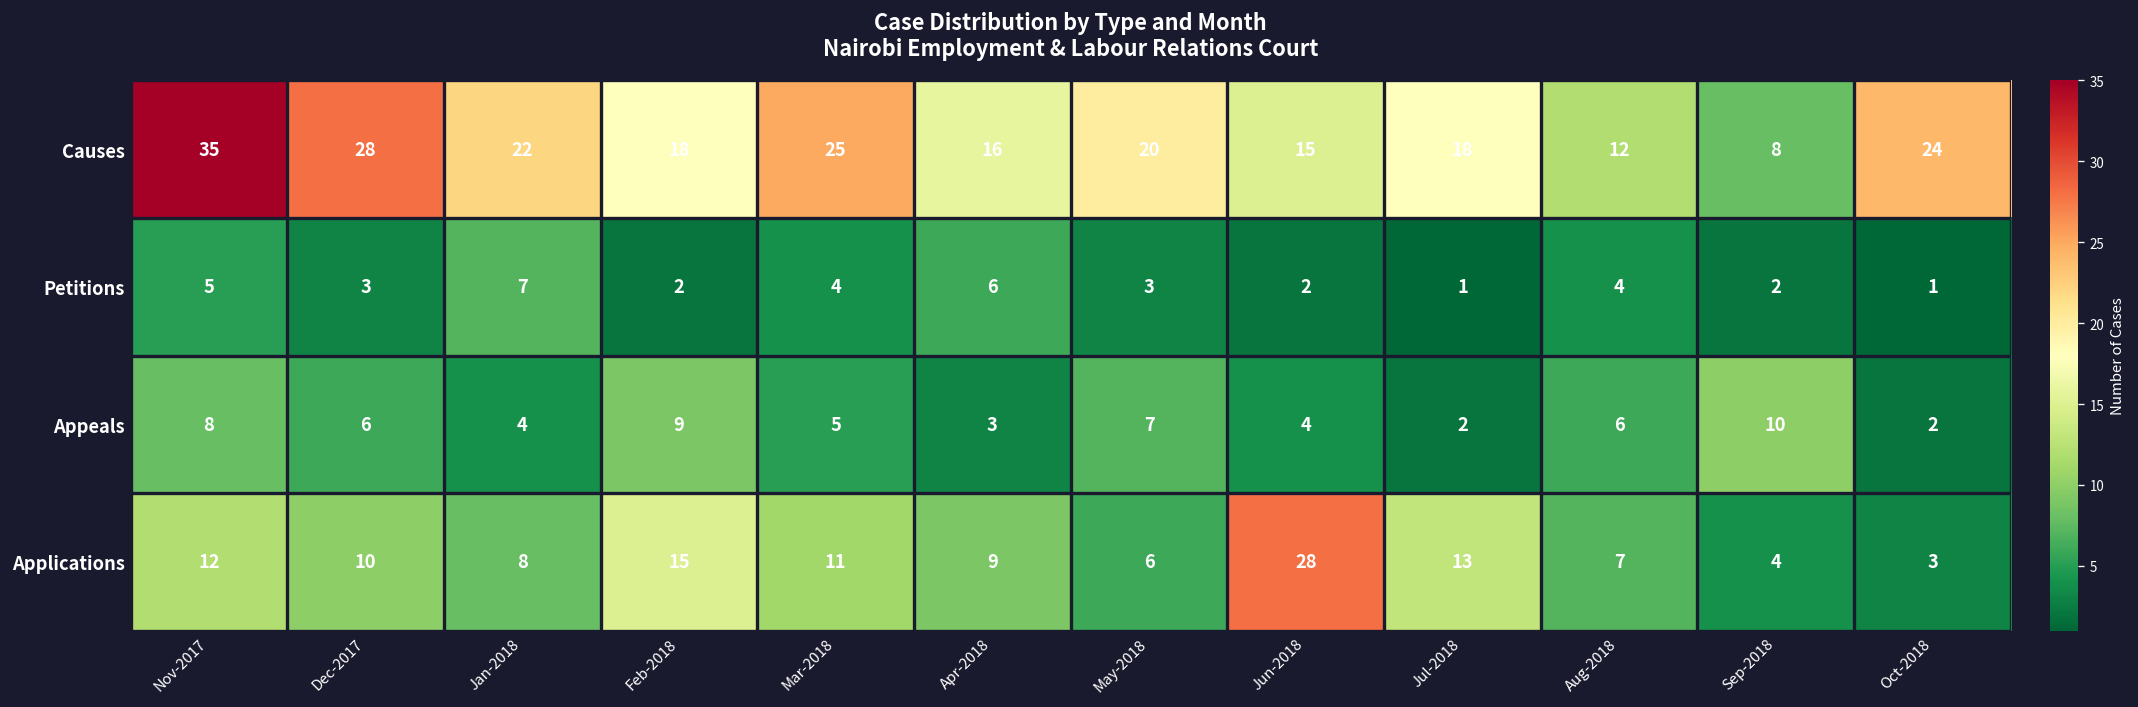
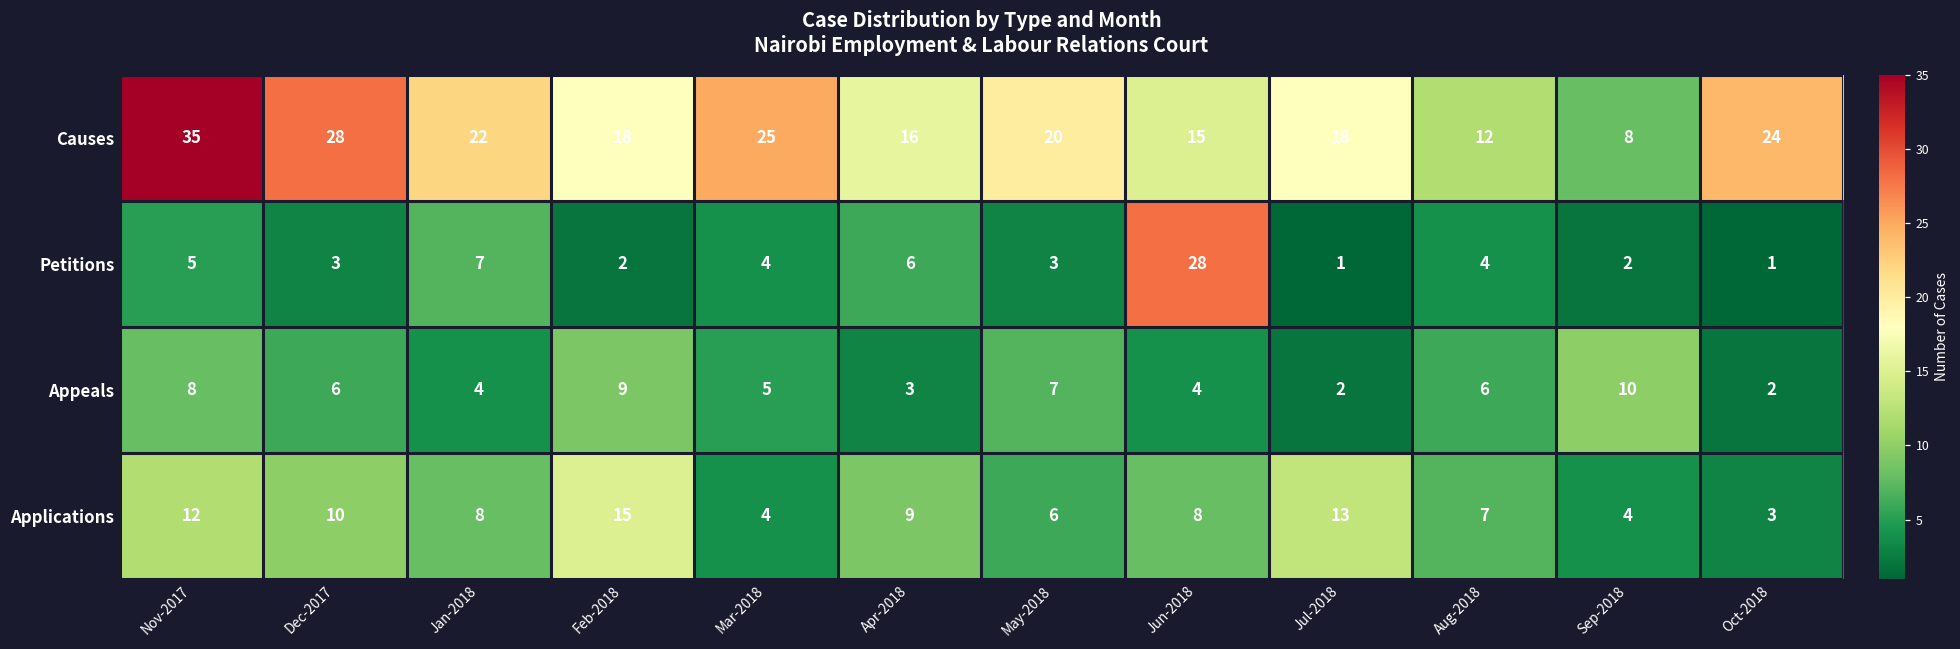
  {
    "Causes": {
      "Nov-2017": 35,
      "Dec-2017": 28,
      "Jan-2018": 22,
      "Feb-2018": 18,
      "Mar-2018": 25,
      "Apr-2018": 16,
      "May-2018": 20,
      "Jun-2018": 15,
      "Jul-2018": 18,
      "Aug-2018": 12,
      "Sep-2018": 8,
      "Oct-2018": 24
    },
    "Petitions": {
      "Nov-2017": 5,
      "Dec-2017": 3,
      "Jan-2018": 7,
      "Feb-2018": 2,
      "Mar-2018": 4,
      "Apr-2018": 6,
      "May-2018": 3,
-     "Jun-2018": 2,
+     "Jun-2018": 28,
      "Jul-2018": 1,
      "Aug-2018": 4,
      "Sep-2018": 2,
      "Oct-2018": 1
    },
    "Appeals": {
      "Nov-2017": 8,
      "Dec-2017": 6,
      "Jan-2018": 4,
      "Feb-2018": 9,
      "Mar-2018": 5,
      "Apr-2018": 3,
      "May-2018": 7,
      "Jun-2018": 4,
      "Jul-2018": 2,
      "Aug-2018": 6,
      "Sep-2018": 10,
      "Oct-2018": 2
    },
    "Applications": {
      "Nov-2017": 12,
      "Dec-2017": 10,
      "Jan-2018": 8,
      "Feb-2018": 15,
-     "Mar-2018": 11,
+     "Mar-2018": 4,
      "Apr-2018": 9,
      "May-2018": 6,
-     "Jun-2018": 28,
+     "Jun-2018": 8,
      "Jul-2018": 13,
      "Aug-2018": 7,
      "Sep-2018": 4,
      "Oct-2018": 3
    }
  }
